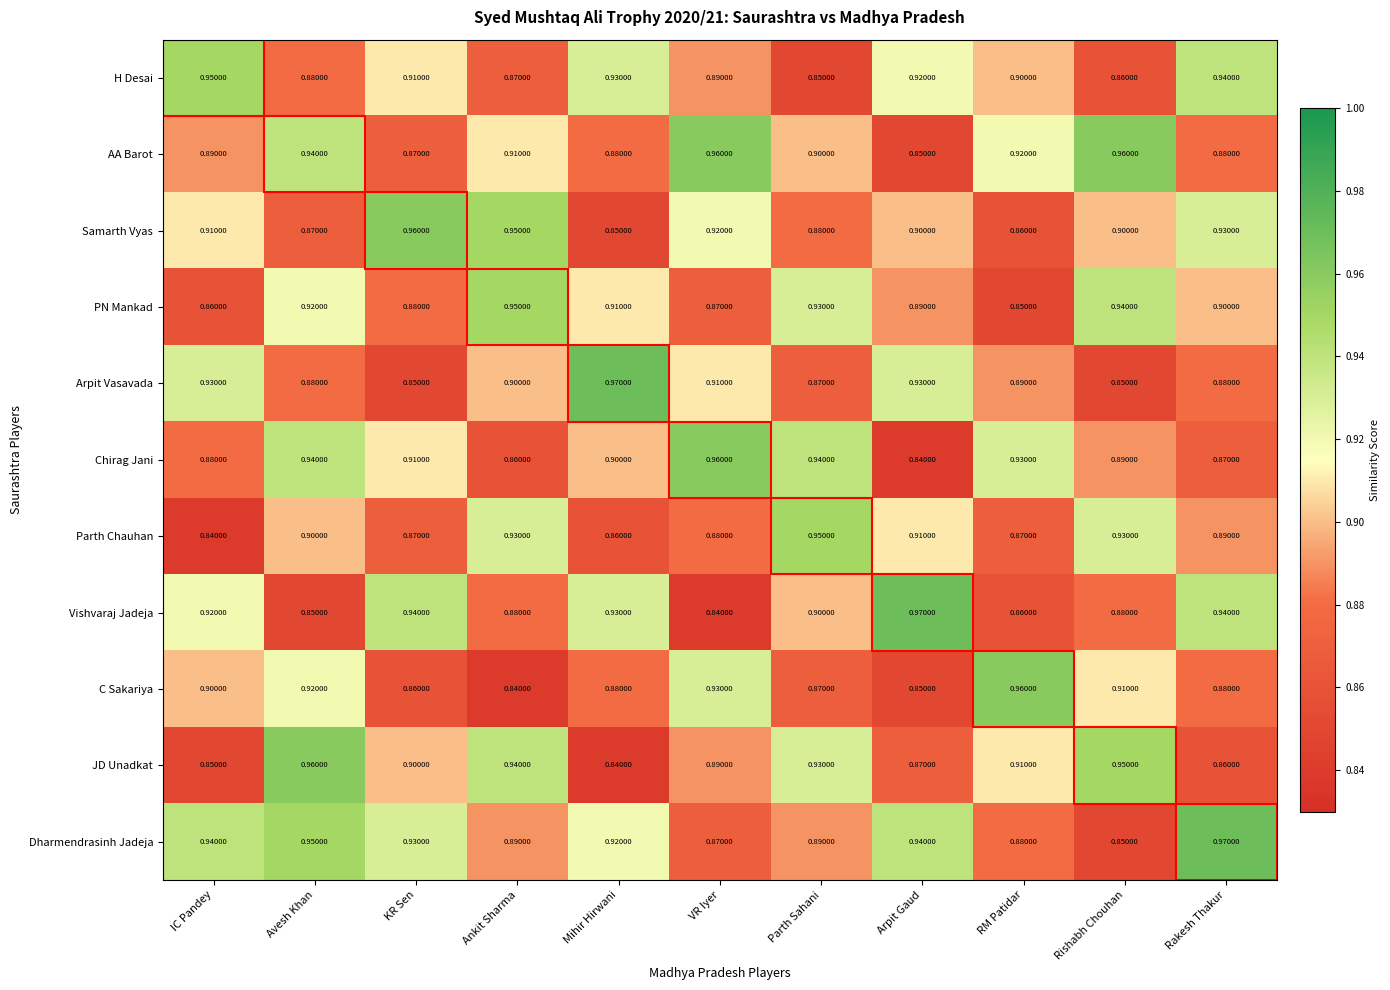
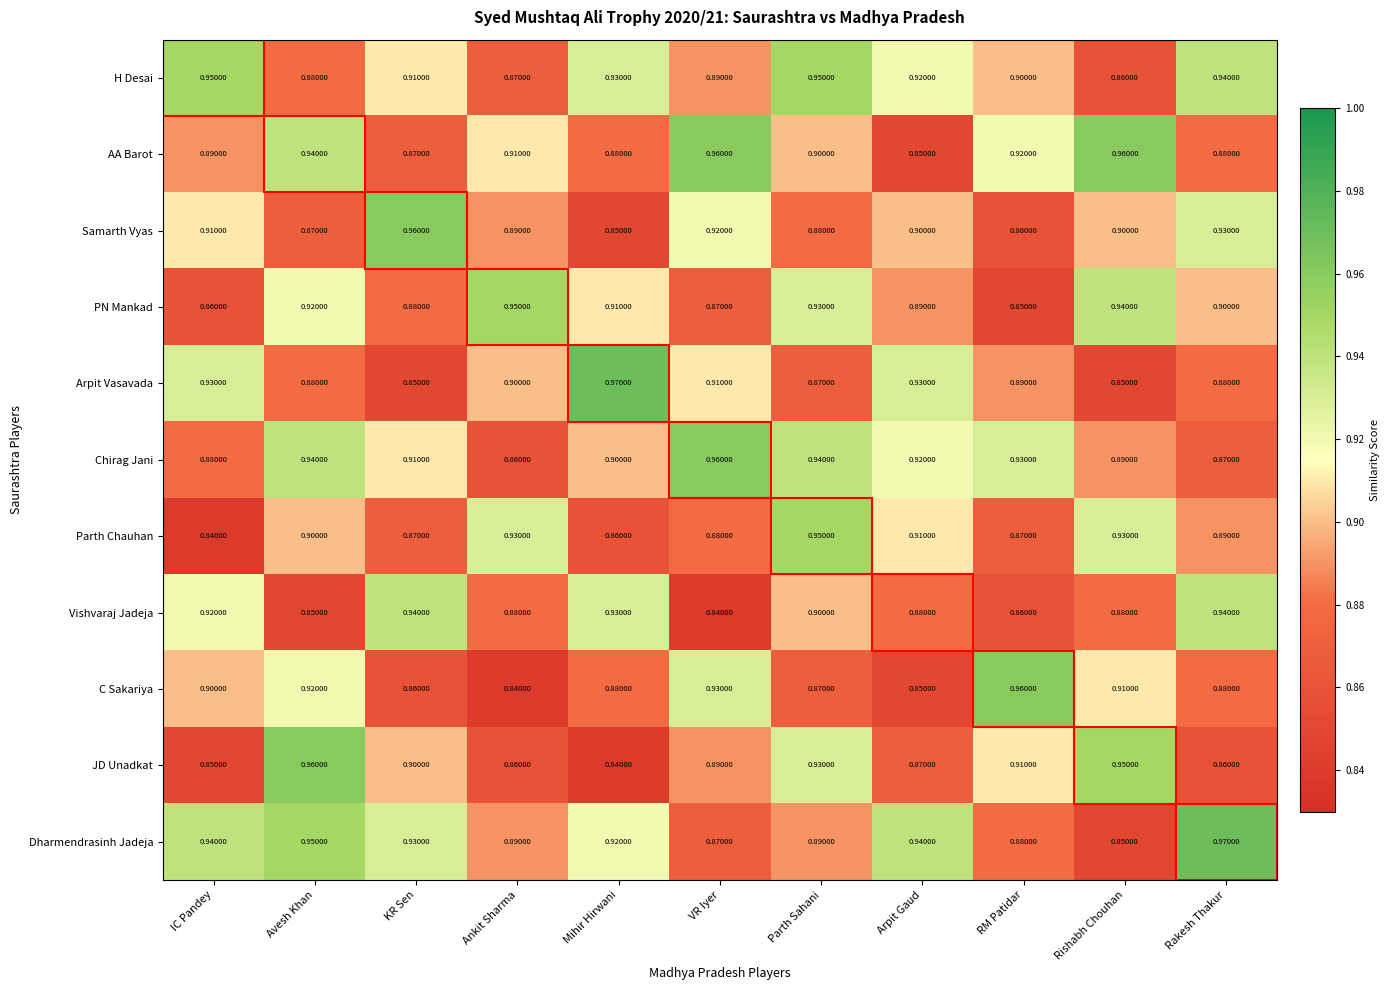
  {
    "H Desai": {
      "IC Pandey": 0.95000,
      "Avesh Khan": 0.88000,
      "KR Sen": 0.91000,
      "Ankit Sharma": 0.87000,
      "Mihir Hirwani": 0.93000,
      "VR Iyer": 0.89000,
-     "Parth Sahani": 0.85000,
+     "Parth Sahani": 0.95000,
      "Arpit Gaud": 0.92000,
      "RM Patidar": 0.90000,
      "Rishabh Chouhan": 0.86000,
      "Rakesh Thakur": 0.94000
    },
    "AA Barot": {
      "IC Pandey": 0.89000,
      "Avesh Khan": 0.94000,
      "KR Sen": 0.87000,
      "Ankit Sharma": 0.91000,
      "Mihir Hirwani": 0.88000,
      "VR Iyer": 0.96000,
      "Parth Sahani": 0.90000,
      "Arpit Gaud": 0.85000,
      "RM Patidar": 0.92000,
      "Rishabh Chouhan": 0.96000,
      "Rakesh Thakur": 0.88000
    },
    "Samarth Vyas": {
      "IC Pandey": 0.91000,
      "Avesh Khan": 0.87000,
      "KR Sen": 0.96000,
-     "Ankit Sharma": 0.95000,
+     "Ankit Sharma": 0.89000,
      "Mihir Hirwani": 0.85000,
      "VR Iyer": 0.92000,
      "Parth Sahani": 0.88000,
      "Arpit Gaud": 0.90000,
      "RM Patidar": 0.86000,
      "Rishabh Chouhan": 0.90000,
      "Rakesh Thakur": 0.93000
    },
    "PN Mankad": {
      "IC Pandey": 0.86000,
      "Avesh Khan": 0.92000,
      "KR Sen": 0.88000,
      "Ankit Sharma": 0.95000,
      "Mihir Hirwani": 0.91000,
      "VR Iyer": 0.87000,
      "Parth Sahani": 0.93000,
      "Arpit Gaud": 0.89000,
      "RM Patidar": 0.85000,
      "Rishabh Chouhan": 0.94000,
      "Rakesh Thakur": 0.90000
    },
    "Arpit Vasavada": {
      "IC Pandey": 0.93000,
      "Avesh Khan": 0.88000,
      "KR Sen": 0.85000,
      "Ankit Sharma": 0.90000,
      "Mihir Hirwani": 0.97000,
      "VR Iyer": 0.91000,
      "Parth Sahani": 0.87000,
      "Arpit Gaud": 0.93000,
      "RM Patidar": 0.89000,
      "Rishabh Chouhan": 0.85000,
      "Rakesh Thakur": 0.88000
    },
    "Chirag Jani": {
      "IC Pandey": 0.88000,
      "Avesh Khan": 0.94000,
      "KR Sen": 0.91000,
      "Ankit Sharma": 0.86000,
      "Mihir Hirwani": 0.90000,
      "VR Iyer": 0.96000,
      "Parth Sahani": 0.94000,
-     "Arpit Gaud": 0.84000,
+     "Arpit Gaud": 0.92000,
      "RM Patidar": 0.93000,
      "Rishabh Chouhan": 0.89000,
      "Rakesh Thakur": 0.87000
    },
    "Parth Chauhan": {
      "IC Pandey": 0.84000,
      "Avesh Khan": 0.90000,
      "KR Sen": 0.87000,
      "Ankit Sharma": 0.93000,
      "Mihir Hirwani": 0.86000,
      "VR Iyer": 0.88000,
      "Parth Sahani": 0.95000,
      "Arpit Gaud": 0.91000,
      "RM Patidar": 0.87000,
      "Rishabh Chouhan": 0.93000,
      "Rakesh Thakur": 0.89000
    },
    "Vishvaraj Jadeja": {
      "IC Pandey": 0.92000,
      "Avesh Khan": 0.85000,
      "KR Sen": 0.94000,
      "Ankit Sharma": 0.88000,
      "Mihir Hirwani": 0.93000,
      "VR Iyer": 0.84000,
      "Parth Sahani": 0.90000,
-     "Arpit Gaud": 0.97000,
+     "Arpit Gaud": 0.88000,
      "RM Patidar": 0.86000,
      "Rishabh Chouhan": 0.88000,
      "Rakesh Thakur": 0.94000
    },
    "C Sakariya": {
      "IC Pandey": 0.90000,
      "Avesh Khan": 0.92000,
      "KR Sen": 0.86000,
      "Ankit Sharma": 0.84000,
      "Mihir Hirwani": 0.88000,
      "VR Iyer": 0.93000,
      "Parth Sahani": 0.87000,
      "Arpit Gaud": 0.85000,
      "RM Patidar": 0.96000,
      "Rishabh Chouhan": 0.91000,
      "Rakesh Thakur": 0.88000
    },
    "JD Unadkat": {
      "IC Pandey": 0.85000,
      "Avesh Khan": 0.96000,
      "KR Sen": 0.90000,
-     "Ankit Sharma": 0.94000,
+     "Ankit Sharma": 0.86000,
      "Mihir Hirwani": 0.84000,
      "VR Iyer": 0.89000,
      "Parth Sahani": 0.93000,
      "Arpit Gaud": 0.87000,
      "RM Patidar": 0.91000,
      "Rishabh Chouhan": 0.95000,
      "Rakesh Thakur": 0.86000
    },
    "Dharmendrasinh Jadeja": {
      "IC Pandey": 0.94000,
      "Avesh Khan": 0.95000,
      "KR Sen": 0.93000,
      "Ankit Sharma": 0.89000,
      "Mihir Hirwani": 0.92000,
      "VR Iyer": 0.87000,
      "Parth Sahani": 0.89000,
      "Arpit Gaud": 0.94000,
      "RM Patidar": 0.88000,
      "Rishabh Chouhan": 0.85000,
      "Rakesh Thakur": 0.97000
    }
  }
